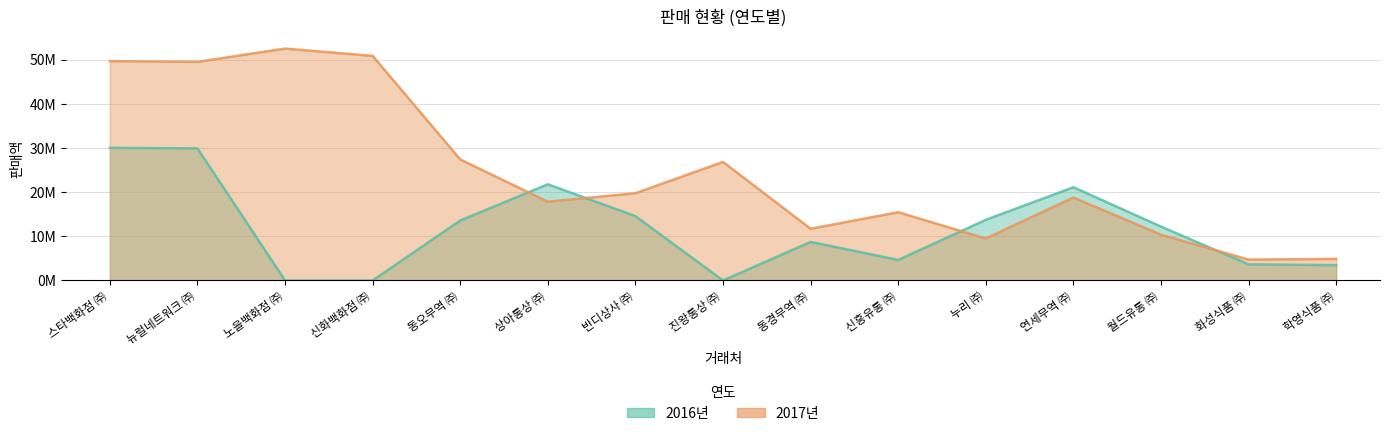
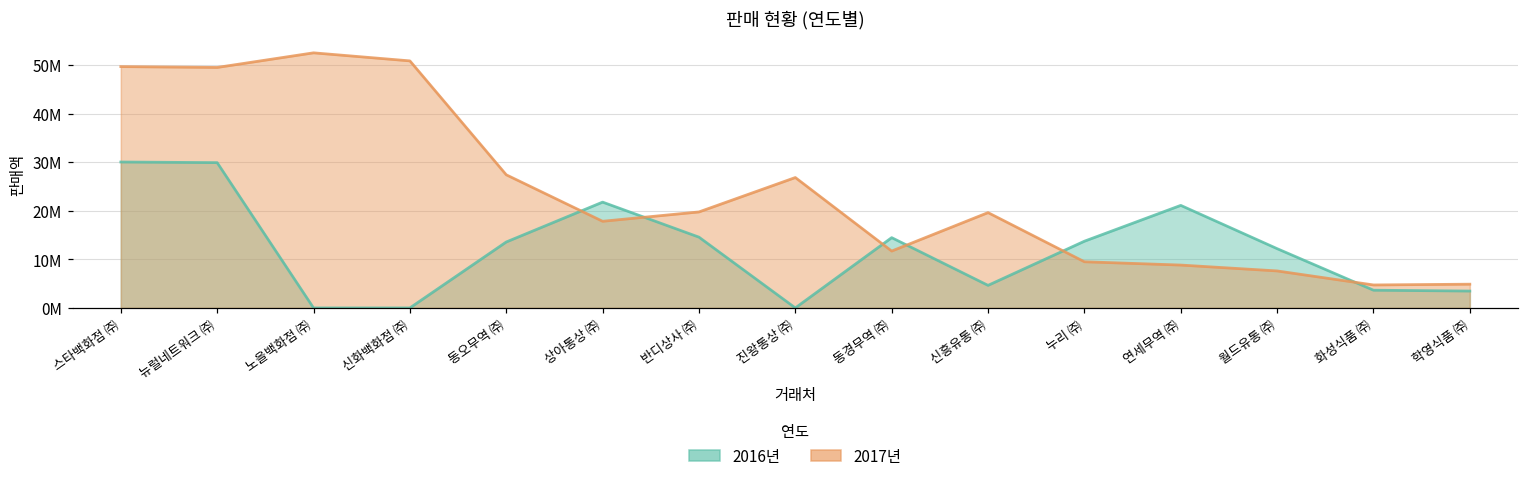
  {
    "2016년": {
      "스타백화점 ㈜": 30000000,
      "뉴럴네트워크 ㈜": 30000000,
      "노을백화점 ㈜": 0,
      "신화백화점 ㈜": 0,
      "동오무역 ㈜": 14000000,
      "상아통상 ㈜": 22000000,
      "반디상사 ㈜": 15000000,
      "진왕통상 ㈜": 0,
-     "동경무역 ㈜": 9000000,
+     "동경무역 ㈜": 14000000,
      "신흥유통 ㈜": 5000000,
      "누리 ㈜": 14000000,
      "연세무역 ㈜": 21000000,
      "월드유통 ㈜": 12000000,
      "화성식품 ㈜": 4000000,
      "학영식품 ㈜": 3000000
    },
    "2017년": {
      "스타백화점 ㈜": 50000000,
      "뉴럴네트워크 ㈜": 49000000,
      "노을백화점 ㈜": 52000000,
      "신화백화점 ㈜": 51000000,
      "동오무역 ㈜": 27000000,
      "상아통상 ㈜": 18000000,
      "반디상사 ㈜": 20000000,
      "진왕통상 ㈜": 27000000,
      "동경무역 ㈜": 12000000,
-     "신흥유통 ㈜": 15000000,
+     "신흥유통 ㈜": 20000000,
      "누리 ㈜": 10000000,
-     "연세무역 ㈜": 19000000,
-     "월드유통 ㈜": 10000000,
+     "연세무역 ㈜": 9000000,
+     "월드유통 ㈜": 8000000,
      "화성식품 ㈜": 5000000,
      "학영식품 ㈜": 5000000
    }
  }
